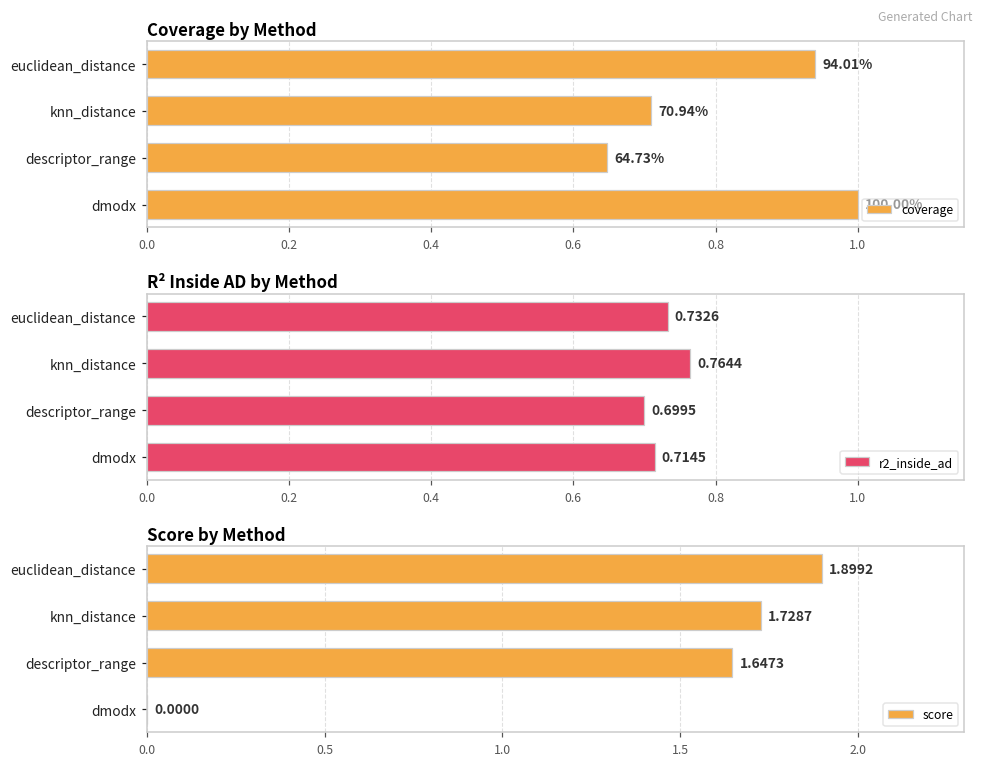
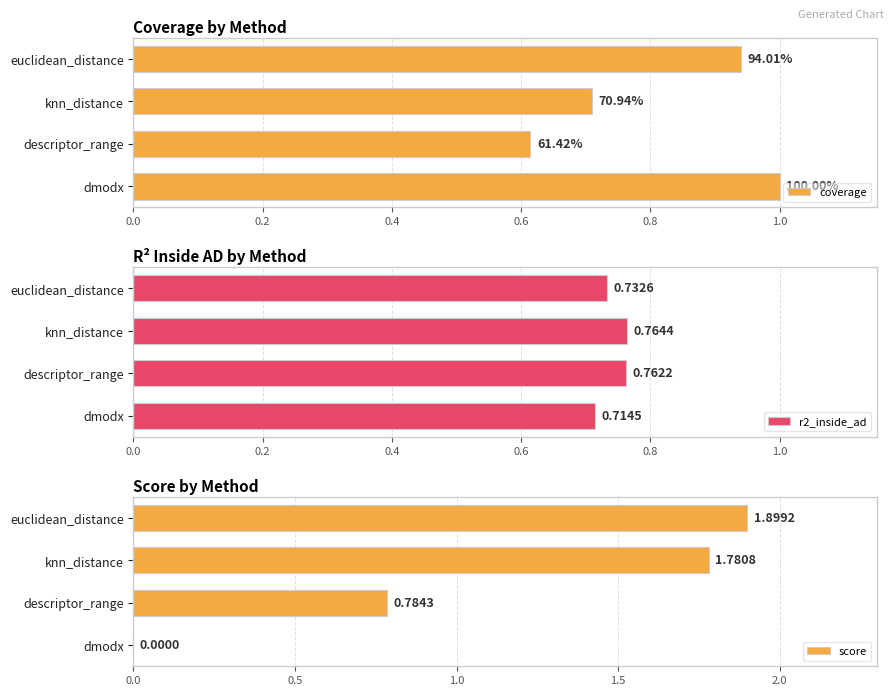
  {
    "Coverage by Method": {
      "euclidean_distance": "94.01%",
      "knn_distance": "70.94%",
-     "descriptor_range": "64.73%"
+     "descriptor_range": "61.42%"
    },
    "R² Inside AD by Method": {
      "euclidean_distance": "0.7326",
      "knn_distance": "0.7644",
-     "descriptor_range": "0.6995",
+     "descriptor_range": "0.7622",
      "dmodx": "0.7145"
    },
    "Score by Method": {
      "euclidean_distance": "1.8992",
-     "knn_distance": "1.7287",
-     "descriptor_range": "1.6473",
+     "knn_distance": "1.7808",
+     "descriptor_range": "0.7843",
      "dmodx": "0.0000"
    }
  }
